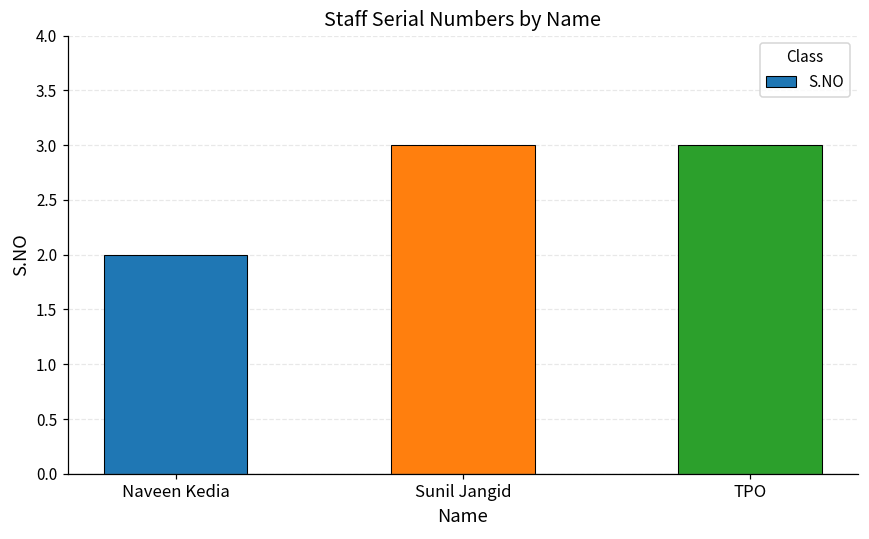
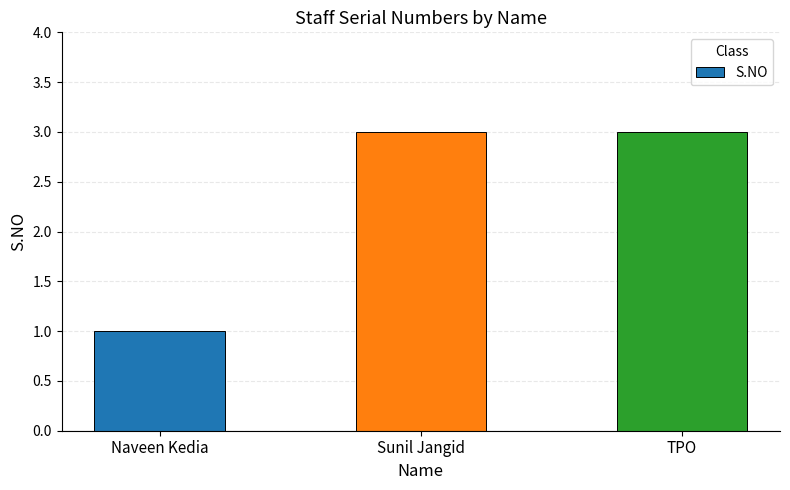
  {
-   "Naveen Kedia": 2,
+   "Naveen Kedia": 1,
    "Sunil Jangid": 3,
    "TPO": 3
  }
